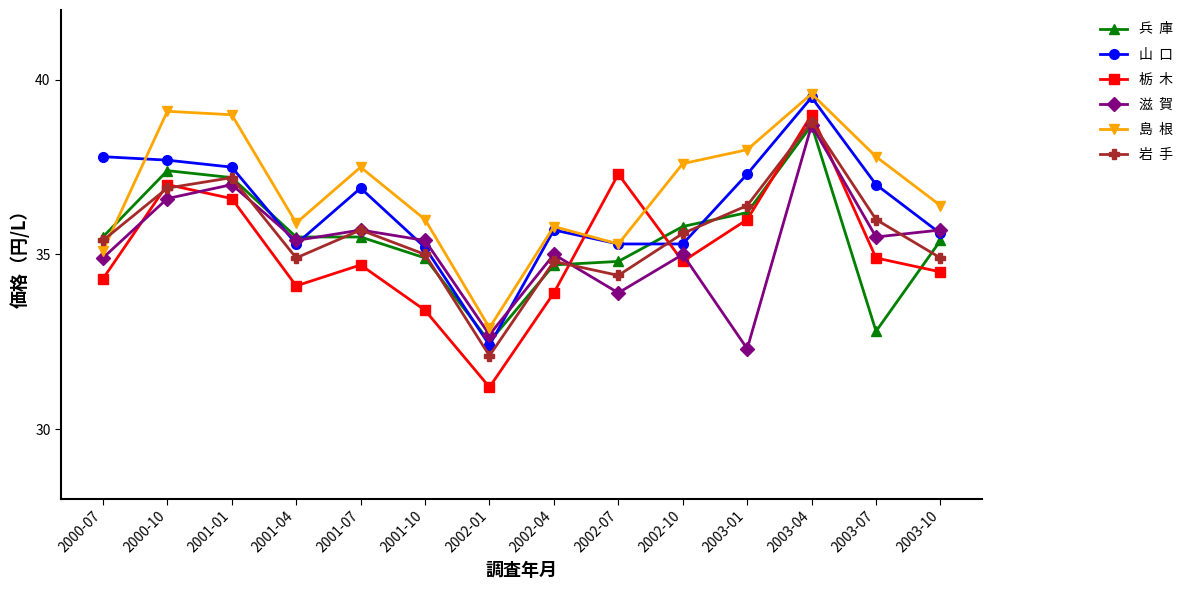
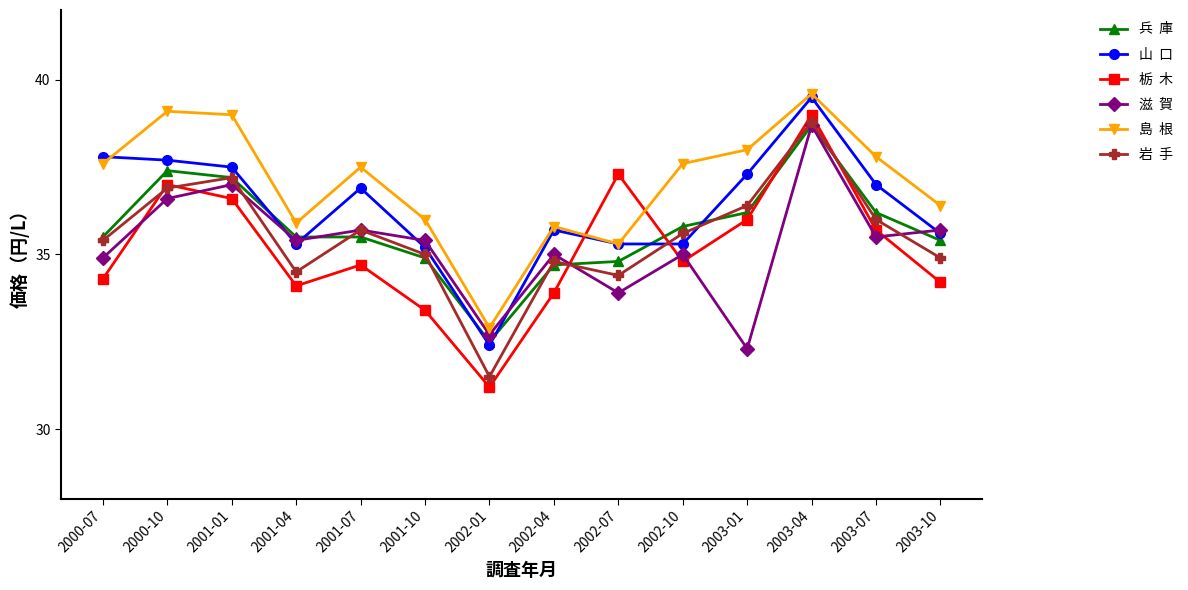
  {
    "兵 庫": {
      "2000-07": 35.5,
      "2000-10": 37.4,
      "2001-04": 35.5,
      "2001-07": 35.5,
      "2001-10": 34.9,
      "2002-01": 32.5,
      "2002-04": 34.7,
      "2002-07": 34.8,
      "2002-10": 35.8,
      "2003-01": 36.2,
-     "2003-07": 32.8,
+     "2003-07": 36.2,
      "2003-10": 35.4
    },
    "山 口": {
      "2000-07": 37.8,
      "2000-10": 37.7,
      "2001-01": 37.5,
      "2001-04": 35.3,
      "2001-07": 36.9,
      "2001-10": 35.2,
      "2002-01": 32.4,
      "2002-04": 35.7,
      "2002-10": 35.3,
      "2003-01": 37.3,
      "2003-04": 39.5,
      "2003-07": 37.0,
      "2003-10": 35.6
    },
    "栃 木": {
      "2000-07": 34.3,
      "2000-10": 37.0,
      "2001-01": 36.6,
      "2001-04": 34.1,
      "2001-07": 34.7,
      "2001-10": 33.4,
      "2002-01": 31.2,
      "2002-04": 33.9,
      "2002-07": 37.3,
      "2002-10": 34.8,
      "2003-01": 36.0,
      "2003-04": 39.0,
-     "2003-07": 34.9,
-     "2003-10": 34.5
+     "2003-07": 35.7,
+     "2003-10": 34.2
    },
    "滋 賀": {
      "2000-07": 34.9,
      "2000-10": 36.6,
      "2001-01": 37.0,
      "2001-04": 35.4,
      "2001-10": 35.4,
      "2002-01": 32.7,
      "2002-04": 35.0,
      "2002-07": 33.9,
      "2002-10": 35.0,
      "2003-01": 32.3,
      "2003-07": 35.5,
      "2003-10": 35.7
    },
    "島 根": {
-     "2000-07": 35.1,
+     "2000-07": 37.6,
      "2000-10": 39.1,
      "2001-01": 39.0,
      "2001-04": 35.9,
      "2001-07": 37.5,
      "2001-10": 36.0,
      "2002-01": 32.9,
      "2002-04": 35.8,
      "2002-10": 37.6,
      "2003-01": 38.0,
      "2003-04": 39.6,
      "2003-07": 37.8,
      "2003-10": 36.4
    },
    "岩 手": {
      "2000-07": 35.4,
      "2000-10": 36.9,
-     "2001-04": 34.9,
+     "2001-04": 34.5,
      "2001-10": 35.0,
-     "2002-01": 32.1,
+     "2002-01": 31.5,
      "2002-04": 34.8,
      "2002-07": 34.4,
      "2002-10": 35.6,
      "2003-01": 36.4,
      "2003-04": 38.8,
      "2003-07": 36.0,
      "2003-10": 34.9
    }
  }
